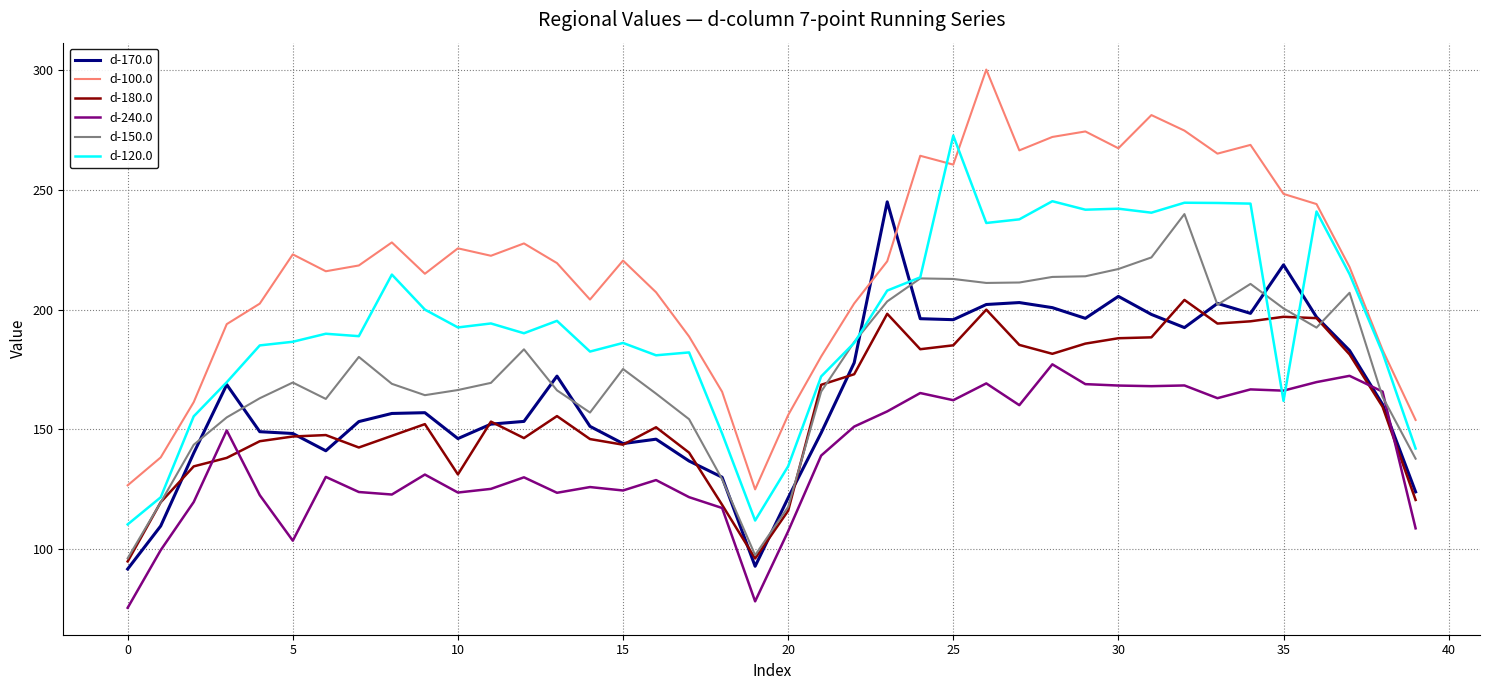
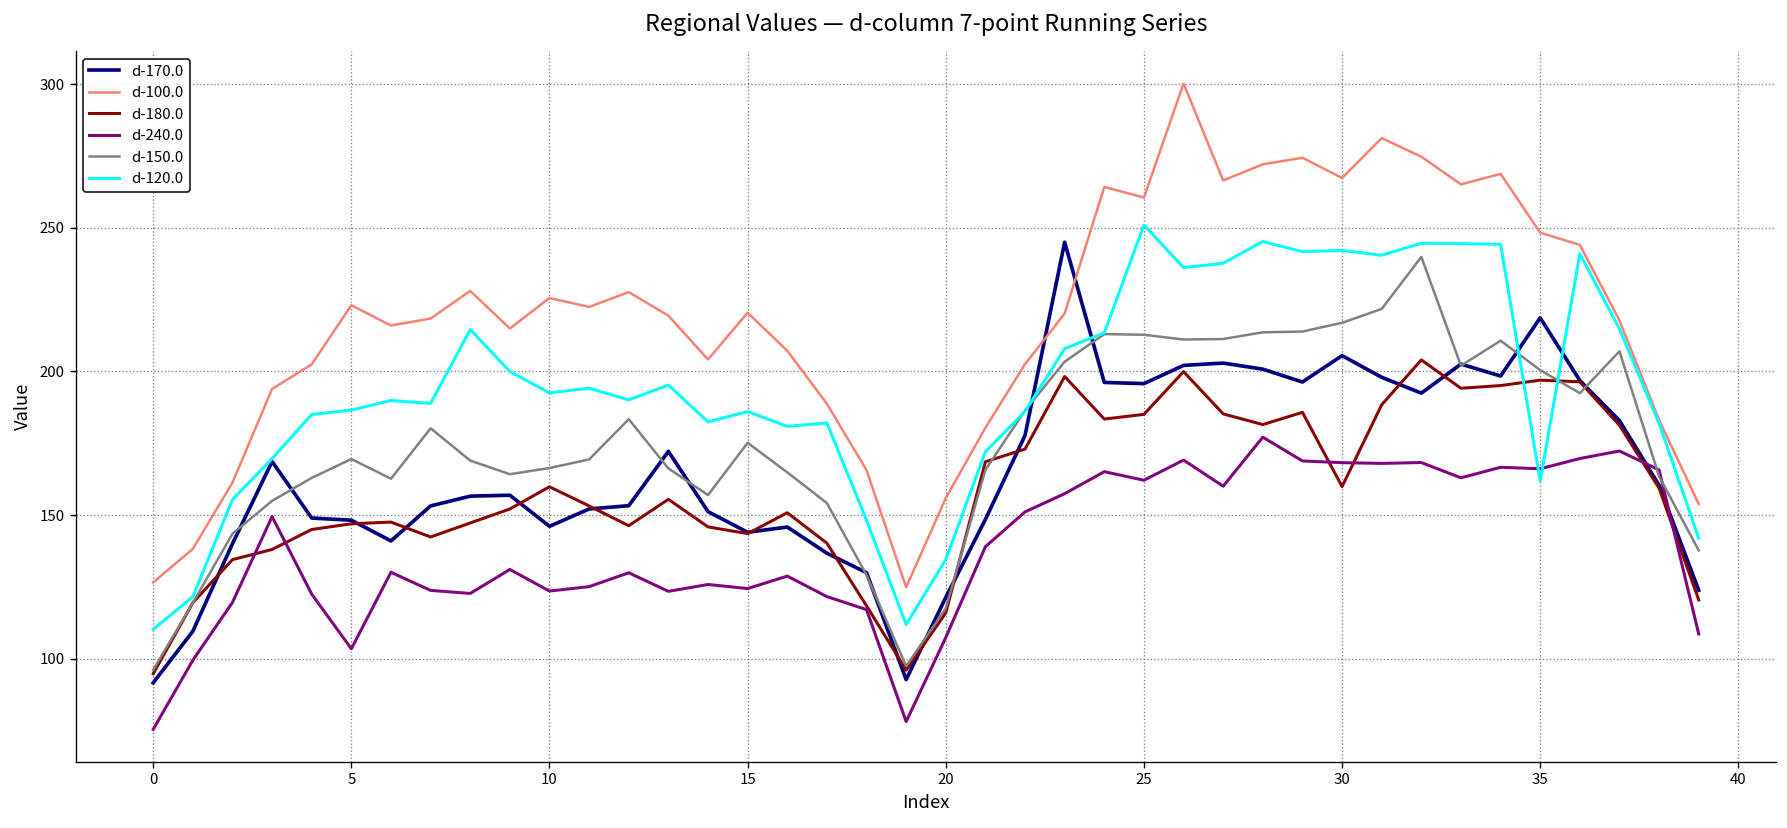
  {
    "d-170.0": {
      "0": 92,
      "5": 148,
      "10": 146,
      "20": 121,
      "25": 196,
      "30": 206,
      "35": 219
    },
    "d-100.0": {
      "0": 127,
      "5": 223,
      "10": 226,
      "15": 220,
      "20": 156,
      "25": 261,
      "30": 267,
      "35": 248
    },
    "d-180.0": {
      "0": 95,
      "5": 147,
-     "10": 131,
+     "10": 160,
      "20": 116,
      "25": 185,
-     "30": 188,
+     "30": 160,
      "35": 197
    },
    "d-240.0": {
      "0": 75,
      "5": 103,
      "10": 124,
      "15": 124,
      "20": 107,
      "25": 162,
      "30": 168,
      "35": 166
    },
    "d-150.0": {
      "0": 96,
      "5": 170,
      "10": 166,
      "15": 175,
      "20": 118,
      "25": 213,
      "30": 217,
      "35": 200
    },
    "d-120.0": {
      "0": 110,
      "5": 187,
      "10": 193,
      "15": 186,
      "20": 135,
-     "25": 273,
+     "25": 251,
      "30": 242,
      "35": 162
    }
  }
